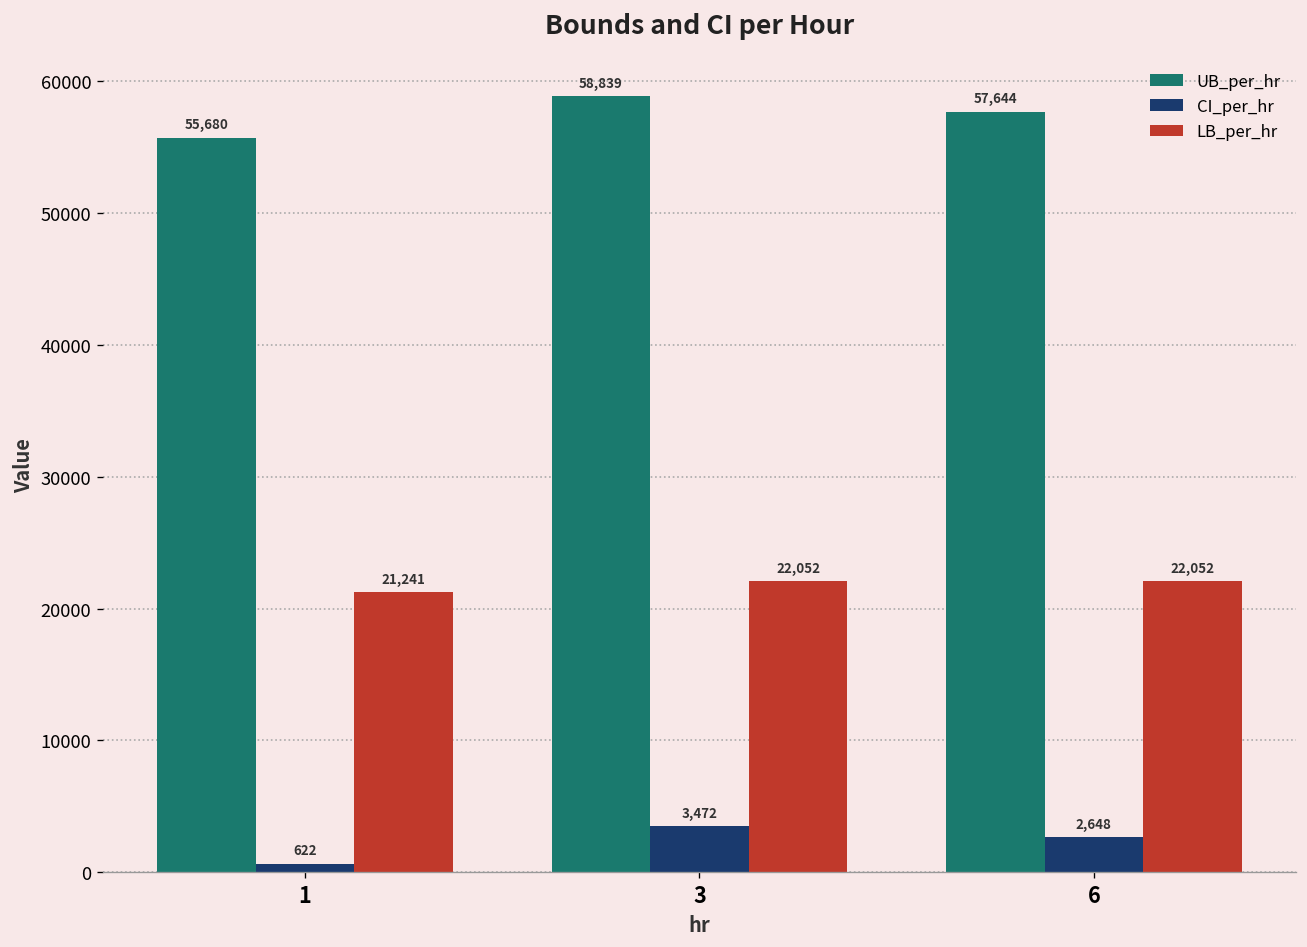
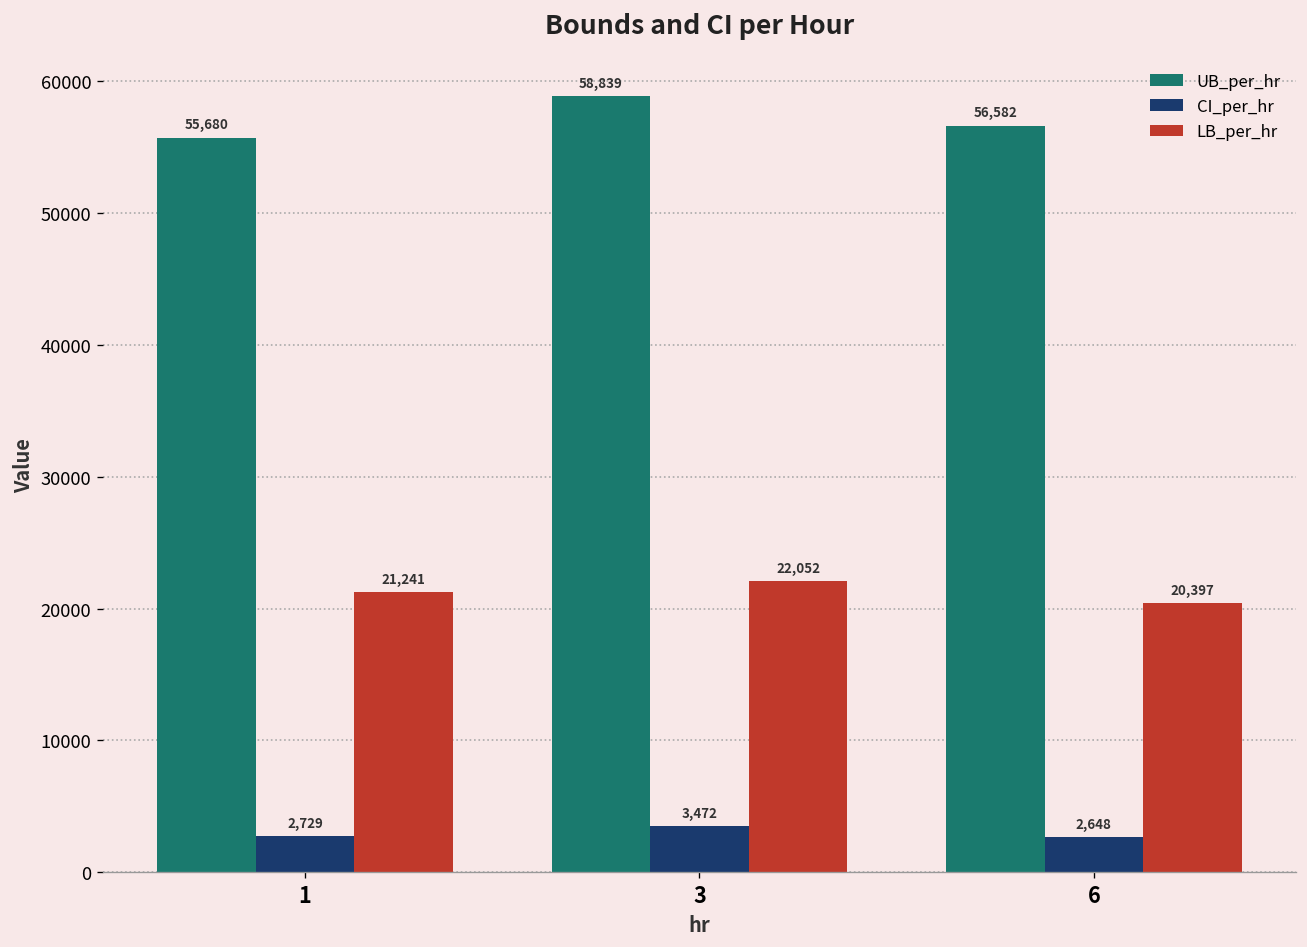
  {
    "UB_per_hr": {
      "1": "55,680",
      "3": "58,839",
-     "6": "57,644"
+     "6": "56,582"
    },
    "CI_per_hr": {
-     "1": "622",
+     "1": "2,729",
      "3": "3,472",
      "6": "2,648"
    },
    "LB_per_hr": {
      "1": "21,241",
      "3": "22,052",
-     "6": "22,052"
+     "6": "20,397"
    }
  }
